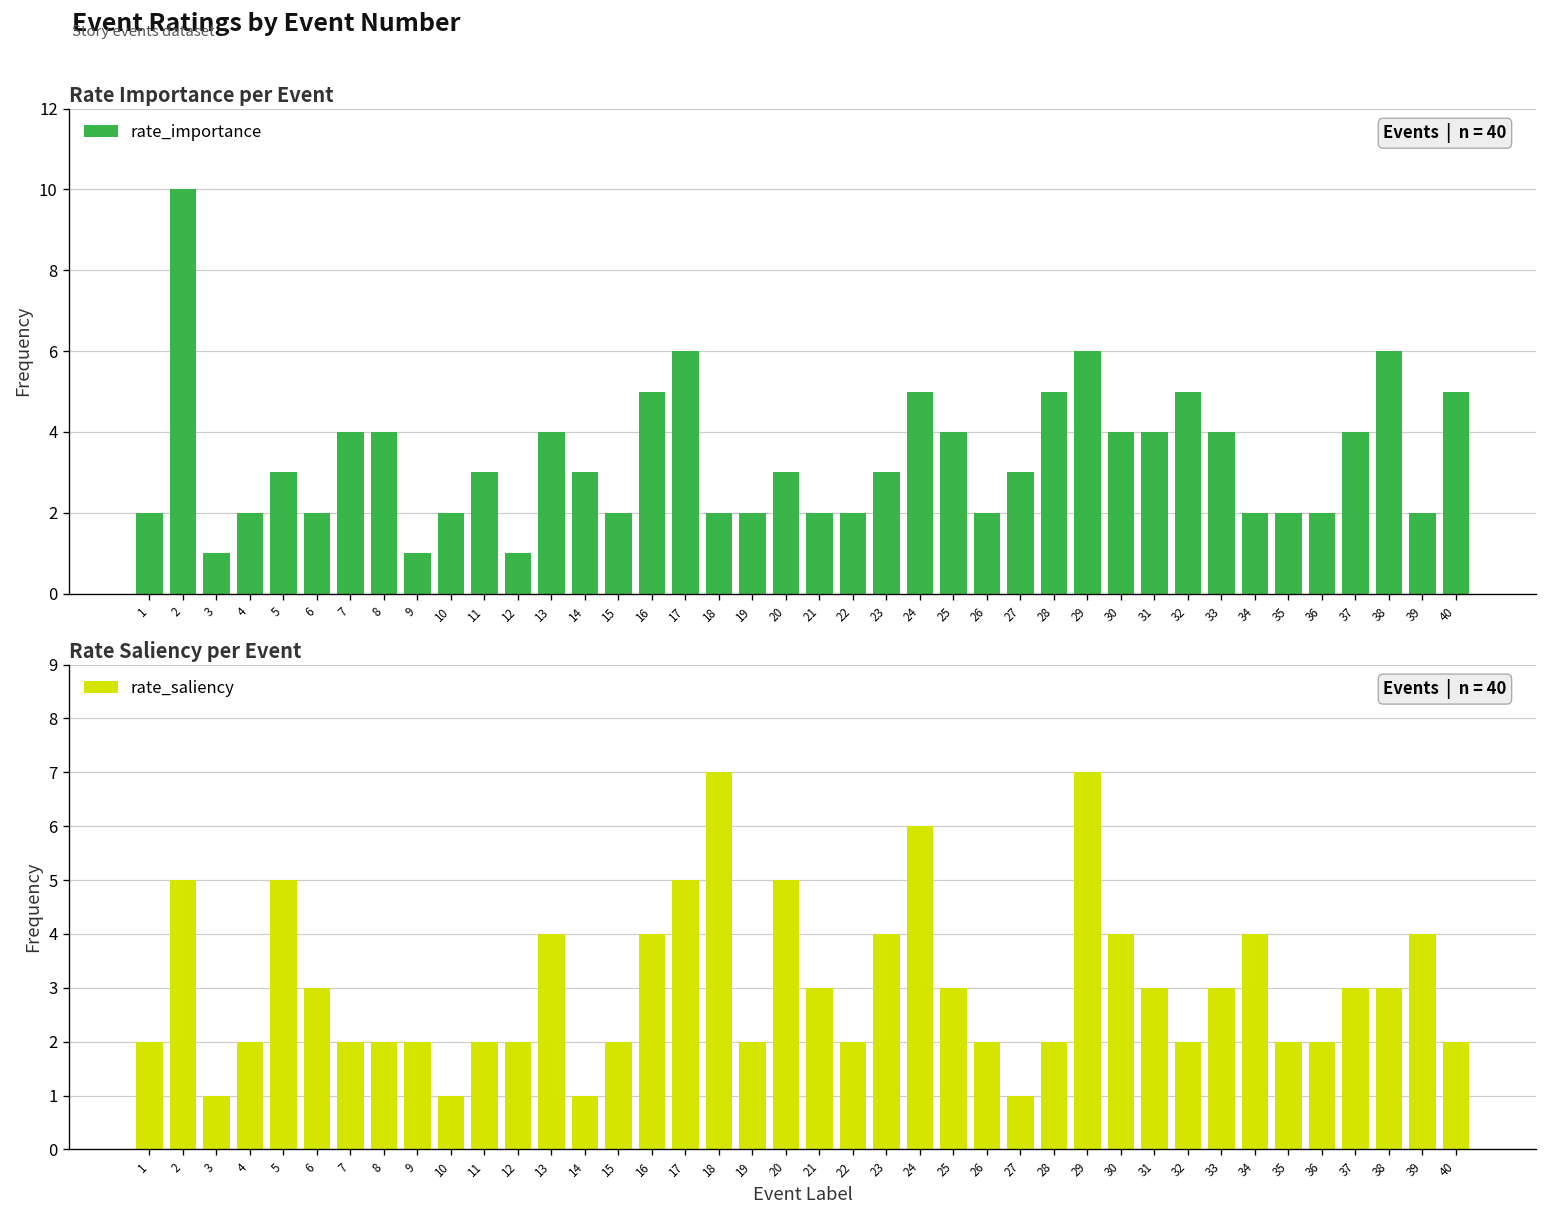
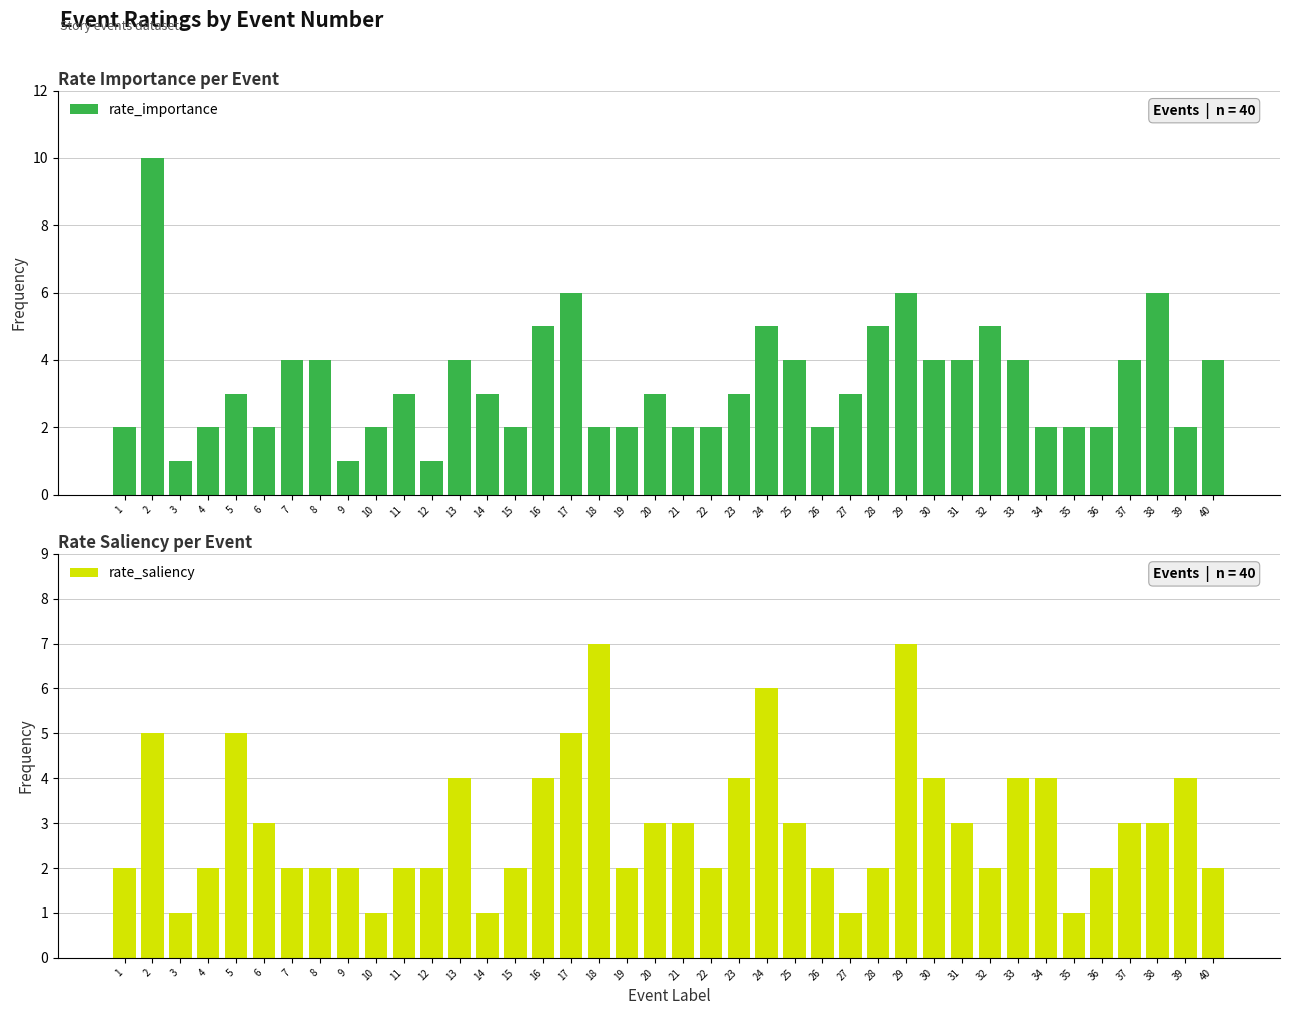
  {
    "Rate Importance per Event": {
      "1": 2,
      "2": 10,
      "3": 1,
      "4": 2,
      "5": 3,
      "6": 2,
      "7": 4,
      "8": 4,
      "9": 1,
      "10": 2,
      "11": 3,
      "12": 1,
      "13": 4,
      "14": 3,
      "15": 2,
      "16": 5,
      "17": 6,
      "18": 2,
      "19": 2,
      "20": 3,
      "21": 2,
      "22": 2,
      "23": 3,
      "24": 5,
      "25": 4,
      "26": 2,
      "27": 3,
      "28": 5,
      "29": 6,
      "30": 4,
      "31": 4,
      "32": 5,
      "33": 4,
      "34": 2,
      "35": 2,
      "36": 2,
      "37": 4,
      "38": 6,
      "39": 2,
-     "40": 5
+     "40": 4
    },
    "Rate Saliency per Event": {
      "1": 2,
      "2": 5,
      "3": 1,
      "4": 2,
      "5": 5,
      "6": 3,
      "7": 2,
      "8": 2,
      "9": 2,
      "10": 1,
      "11": 2,
      "12": 2,
      "13": 4,
      "14": 1,
      "15": 2,
      "16": 4,
      "17": 5,
      "18": 7,
      "19": 2,
-     "20": 5,
+     "20": 3,
      "21": 3,
      "22": 2,
      "23": 4,
      "24": 6,
      "25": 3,
      "26": 2,
      "27": 1,
      "28": 2,
      "29": 7,
      "30": 4,
      "31": 3,
      "32": 2,
-     "33": 3,
+     "33": 4,
      "34": 4,
-     "35": 2,
+     "35": 1,
      "36": 2,
      "37": 3,
      "38": 3,
      "39": 4,
      "40": 2
    }
  }
